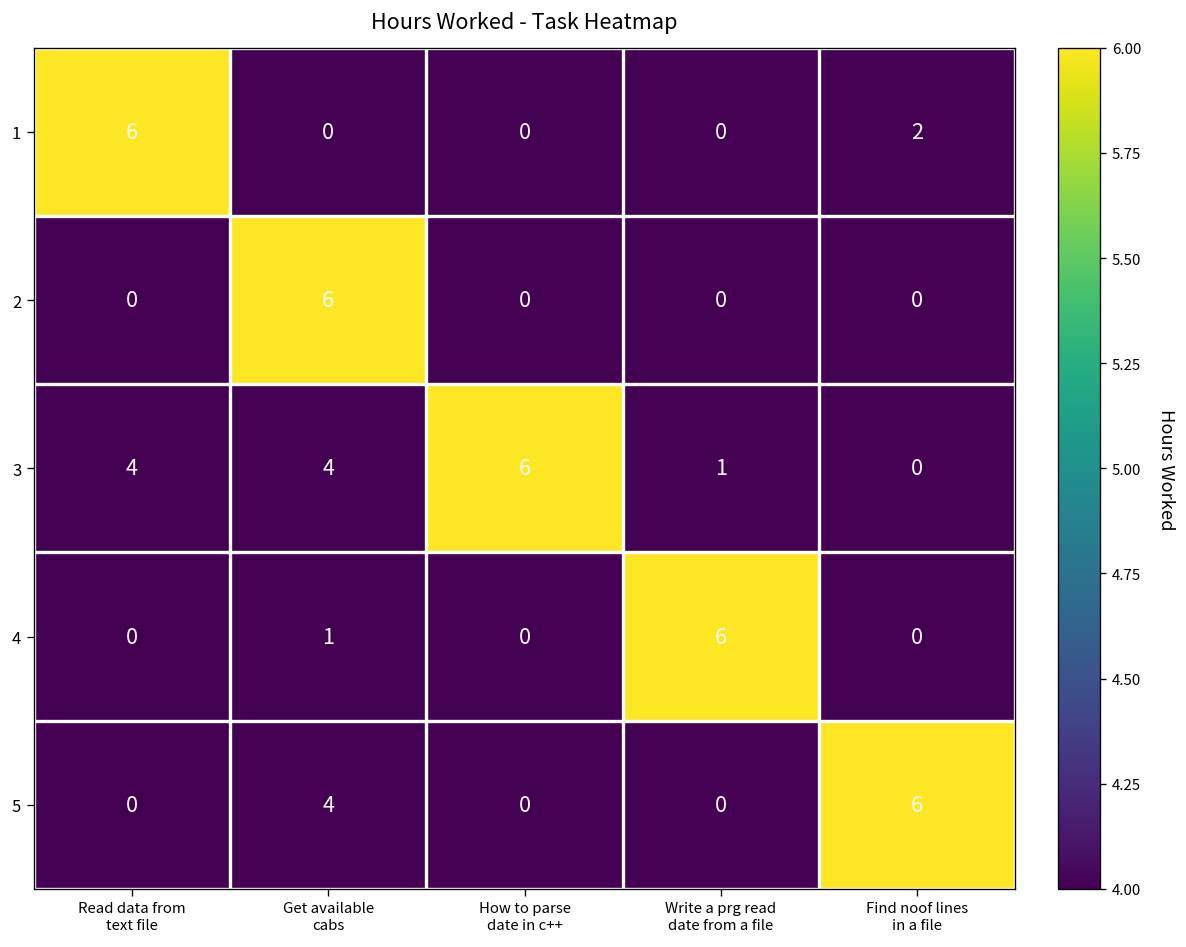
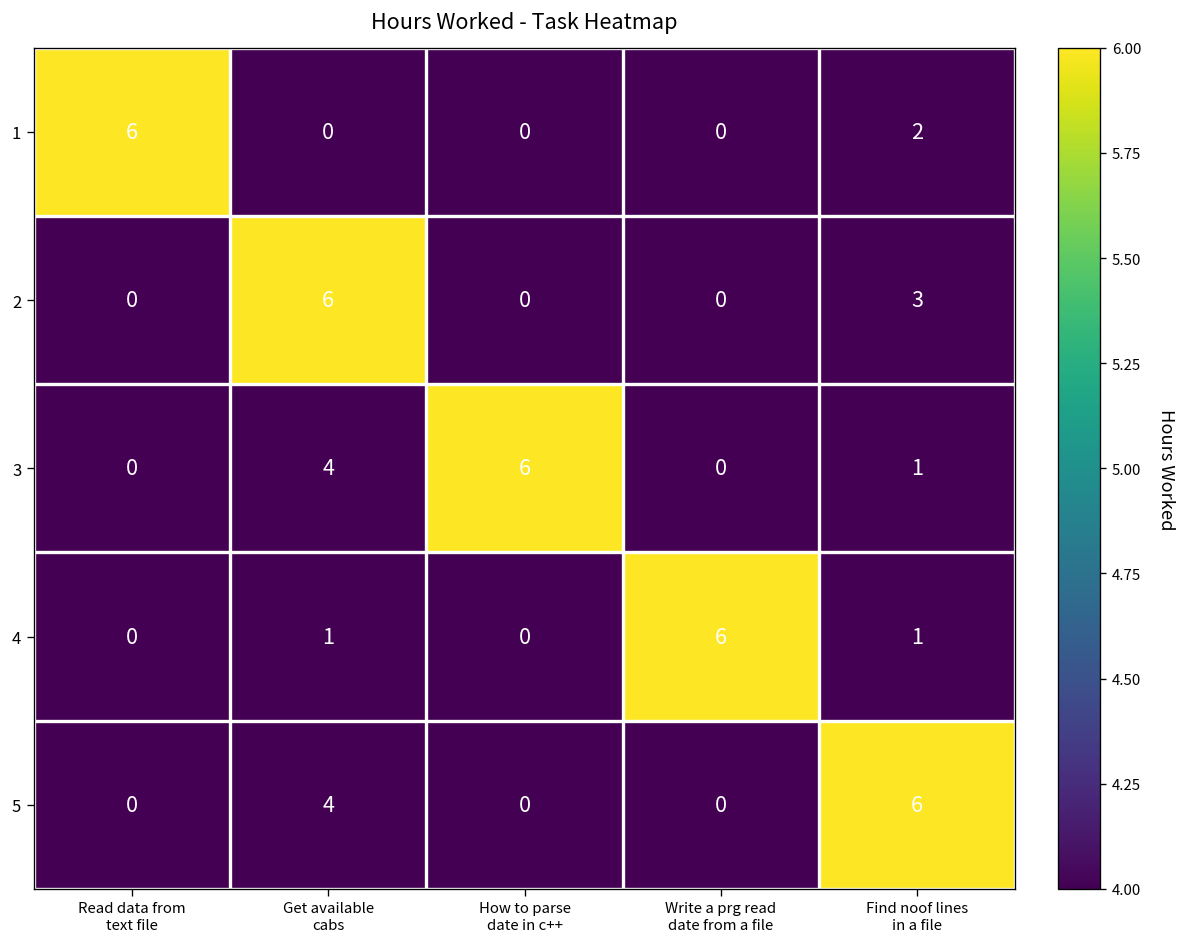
  {
    "1": {
      "Read data from text file": 6,
      "Get available cabs": 0,
      "How to parse date in c++": 0,
      "Write a prg read date from a file": 0,
      "Find noof lines in a file": 2
    },
    "2": {
      "Read data from text file": 0,
      "Get available cabs": 6,
      "How to parse date in c++": 0,
      "Write a prg read date from a file": 0,
-     "Find noof lines in a file": 0
+     "Find noof lines in a file": 3
    },
    "3": {
-     "Read data from text file": 4,
+     "Read data from text file": 0,
      "Get available cabs": 4,
      "How to parse date in c++": 6,
-     "Write a prg read date from a file": 1,
-     "Find noof lines in a file": 0
+     "Write a prg read date from a file": 0,
+     "Find noof lines in a file": 1
    },
    "4": {
      "Read data from text file": 0,
      "Get available cabs": 1,
      "How to parse date in c++": 0,
      "Write a prg read date from a file": 6,
-     "Find noof lines in a file": 0
+     "Find noof lines in a file": 1
    },
    "5": {
      "Read data from text file": 0,
      "Get available cabs": 4,
      "How to parse date in c++": 0,
      "Write a prg read date from a file": 0,
      "Find noof lines in a file": 6
    }
  }
